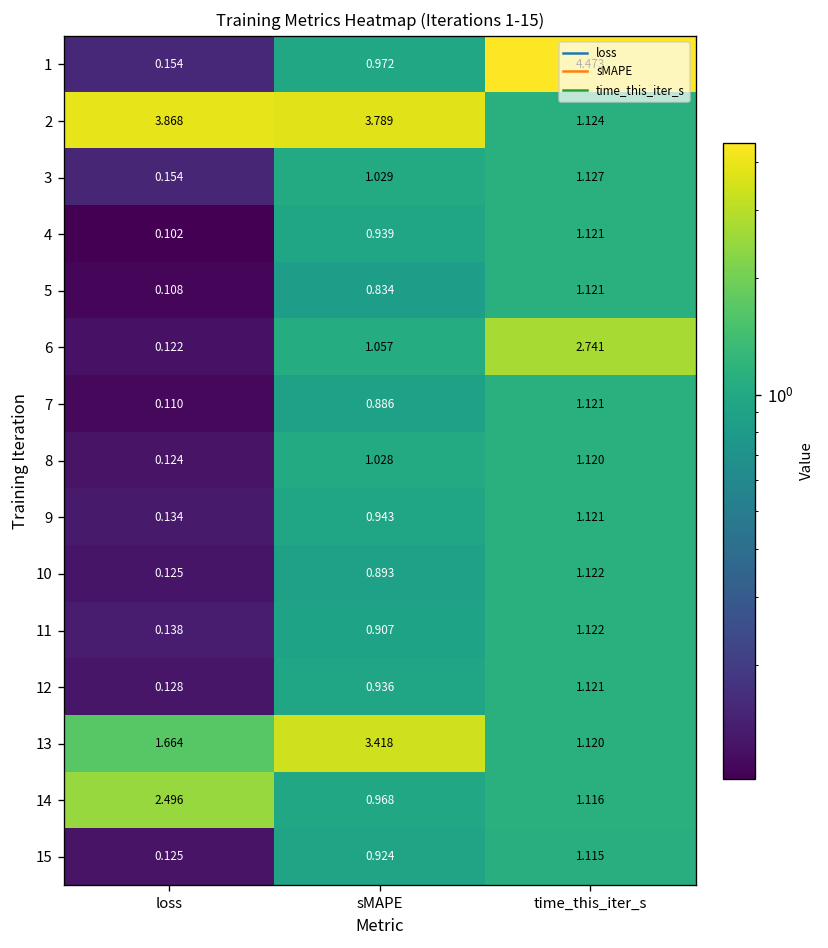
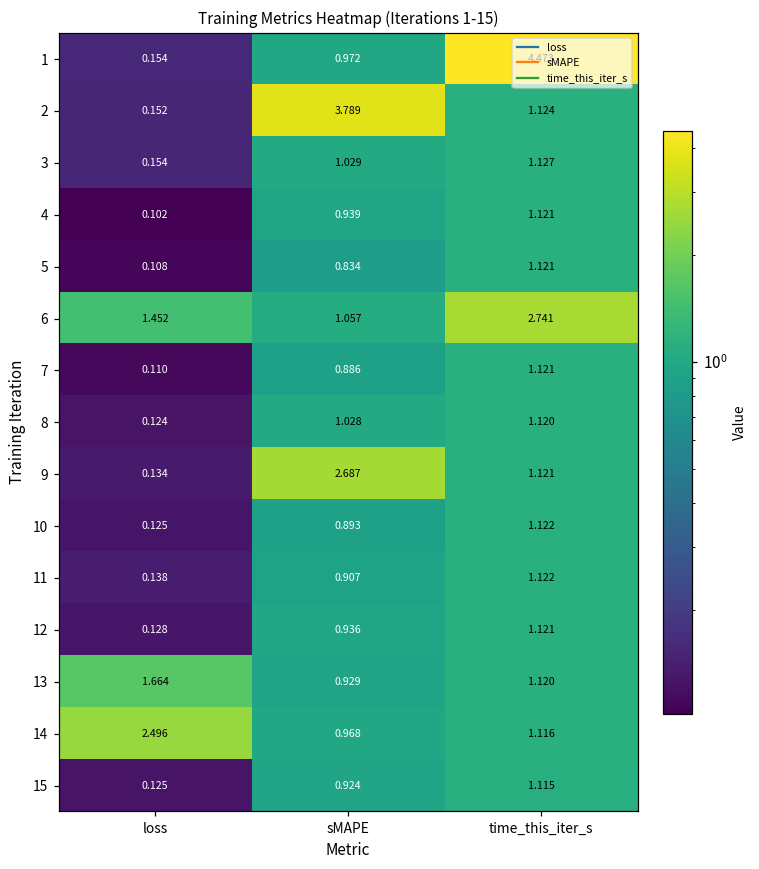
  {
    "1": {
      "loss": 0.154,
      "sMAPE": 0.972
    },
    "2": {
-     "loss": 3.868,
+     "loss": 0.152,
      "sMAPE": 3.789,
      "time_this_iter_s": 1.124
    },
    "3": {
      "loss": 0.154,
      "sMAPE": 1.029,
      "time_this_iter_s": 1.127
    },
    "4": {
      "loss": 0.102,
      "sMAPE": 0.939,
      "time_this_iter_s": 1.121
    },
    "5": {
      "loss": 0.108,
      "sMAPE": 0.834,
      "time_this_iter_s": 1.121
    },
    "6": {
-     "loss": 0.122,
+     "loss": 1.452,
      "sMAPE": 1.057,
      "time_this_iter_s": 2.741
    },
    "7": {
      "loss": 0.110,
      "sMAPE": 0.886,
      "time_this_iter_s": 1.121
    },
    "8": {
      "loss": 0.124,
      "sMAPE": 1.028,
      "time_this_iter_s": 1.120
    },
    "9": {
      "loss": 0.134,
-     "sMAPE": 0.943,
+     "sMAPE": 2.687,
      "time_this_iter_s": 1.121
    },
    "10": {
      "loss": 0.125,
      "sMAPE": 0.893,
      "time_this_iter_s": 1.122
    },
    "11": {
      "loss": 0.138,
      "sMAPE": 0.907,
      "time_this_iter_s": 1.122
    },
    "12": {
      "loss": 0.128,
      "sMAPE": 0.936,
      "time_this_iter_s": 1.121
    },
    "13": {
      "loss": 1.664,
-     "sMAPE": 3.418,
+     "sMAPE": 0.929,
      "time_this_iter_s": 1.120
    },
    "14": {
      "loss": 2.496,
      "sMAPE": 0.968,
      "time_this_iter_s": 1.116
    },
    "15": {
      "loss": 0.125,
      "sMAPE": 0.924,
      "time_this_iter_s": 1.115
    }
  }
